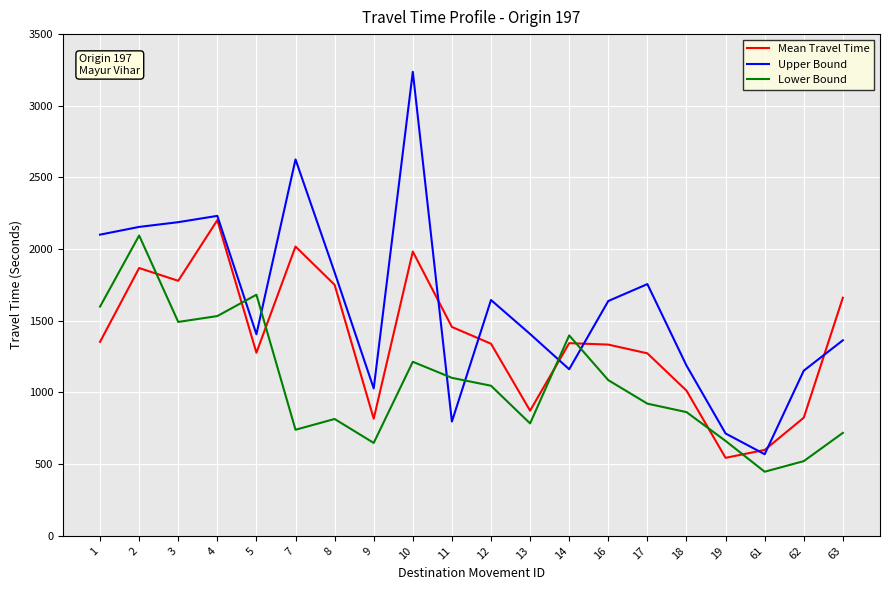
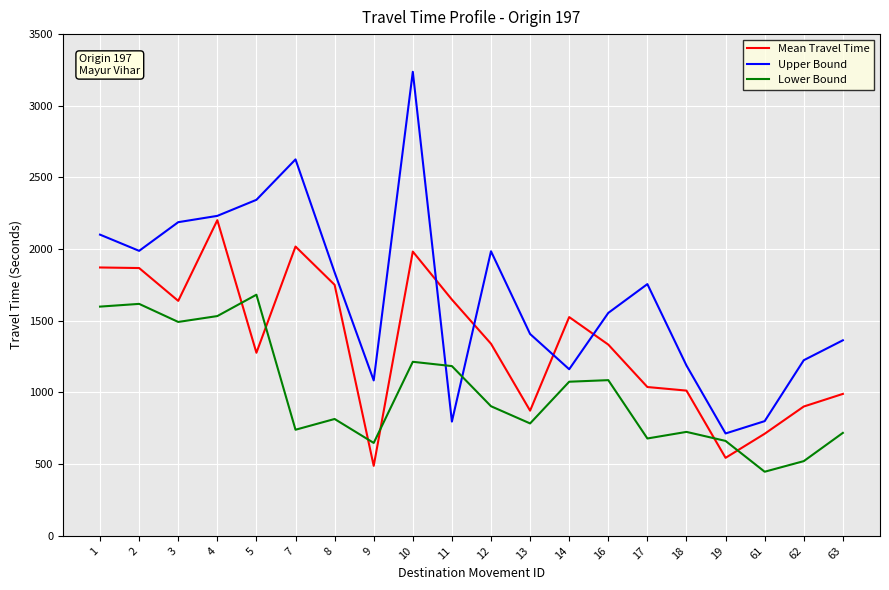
  {
    "Mean Travel Time": {
-     "1": 1350,
+     "1": 1870,
      "2": 1870,
-     "3": 1780,
+     "3": 1640,
      "4": 2200,
      "5": 1280,
      "7": 2020,
      "8": 1750,
-     "9": 820,
+     "9": 490,
      "10": 1980,
-     "11": 1460,
+     "11": 1650,
      "12": 1340,
      "13": 870,
-     "14": 1340,
+     "14": 1530,
      "16": 1330,
-     "17": 1270,
+     "17": 1040,
      "18": 1010,
      "19": 540,
-     "61": 600,
-     "62": 820,
-     "63": 1660
+     "61": 710,
+     "62": 900,
+     "63": 990
    },
    "Upper Bound": {
      "1": 2100,
-     "2": 2160,
+     "2": 1990,
      "3": 2190,
      "4": 2230,
-     "5": 1410,
+     "5": 2340,
      "7": 2630,
      "8": 1840,
-     "9": 1030,
+     "9": 1080,
      "10": 3240,
      "11": 800,
-     "12": 1650,
+     "12": 1990,
      "13": 1410,
      "14": 1160,
-     "16": 1640,
+     "16": 1560,
      "17": 1760,
      "18": 1190,
      "19": 710,
-     "61": 570,
-     "62": 1150,
+     "61": 800,
+     "62": 1230,
      "63": 1360
    },
    "Lower Bound": {
      "1": 1600,
-     "2": 2100,
+     "2": 1620,
      "3": 1490,
      "4": 1530,
      "5": 1680,
      "7": 740,
      "8": 820,
      "9": 650,
      "10": 1210,
-     "11": 1100,
-     "12": 1050,
+     "11": 1180,
+     "12": 900,
      "13": 780,
-     "14": 1400,
+     "14": 1080,
      "16": 1090,
-     "17": 920,
-     "18": 860,
+     "17": 680,
+     "18": 730,
      "19": 660,
      "61": 450,
      "62": 520,
      "63": 720
    }
  }
